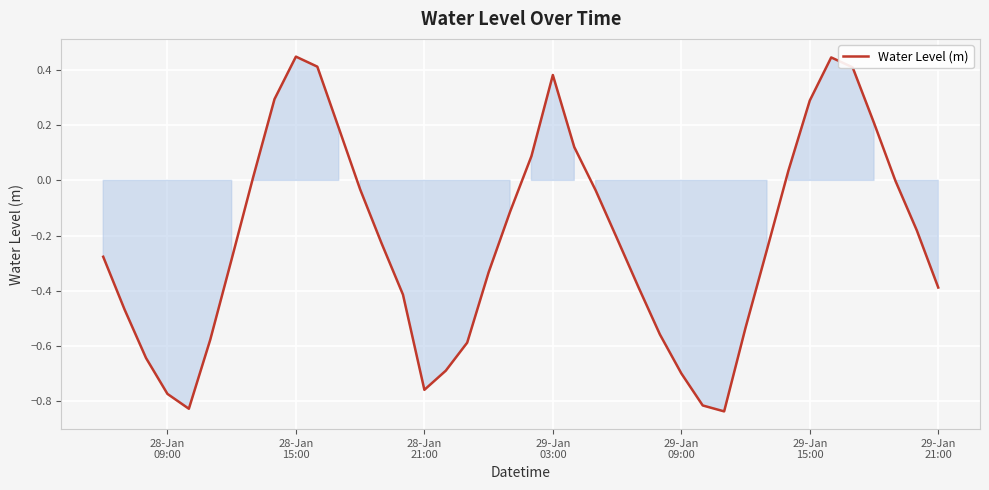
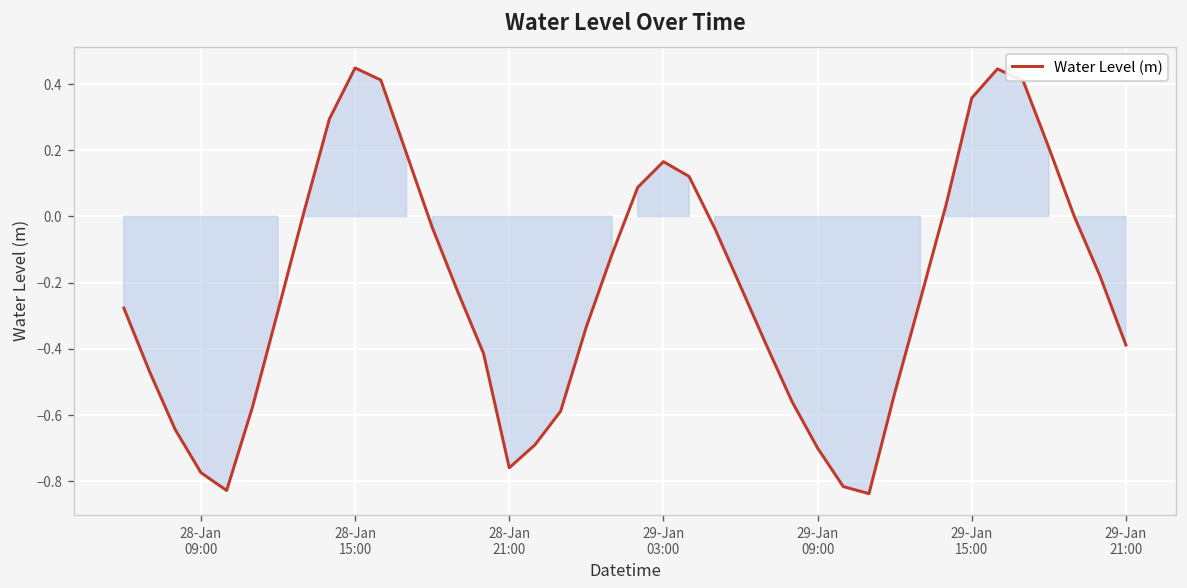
  {
    "28-Jan 09:00": -0.77,
    "28-Jan 15:00": 0.45,
    "28-Jan 21:00": -0.76,
-   "29-Jan 03:00": 0.38,
+   "29-Jan 03:00": 0.17,
    "29-Jan 09:00": -0.70,
-   "29-Jan 15:00": 0.29,
+   "29-Jan 15:00": 0.36,
    "29-Jan 21:00": -0.39
  }
